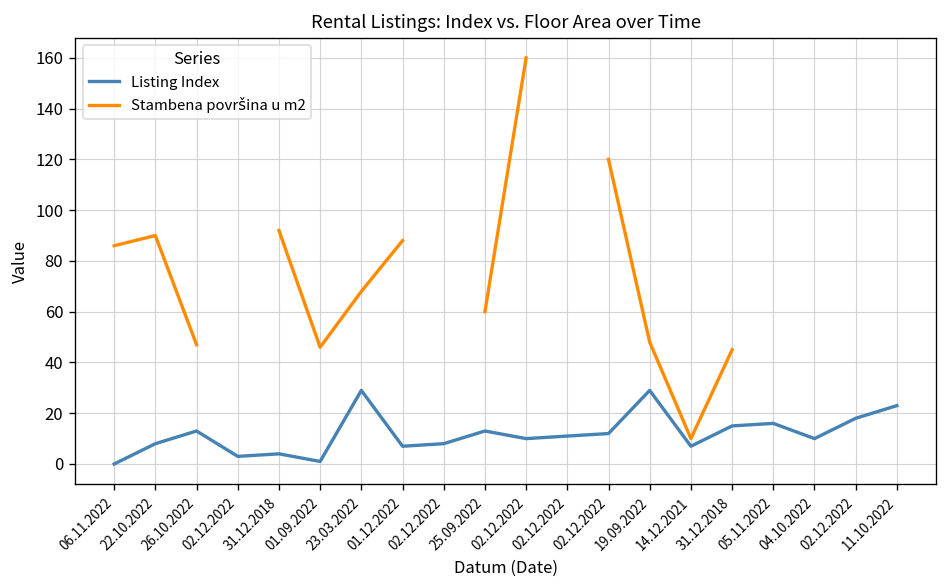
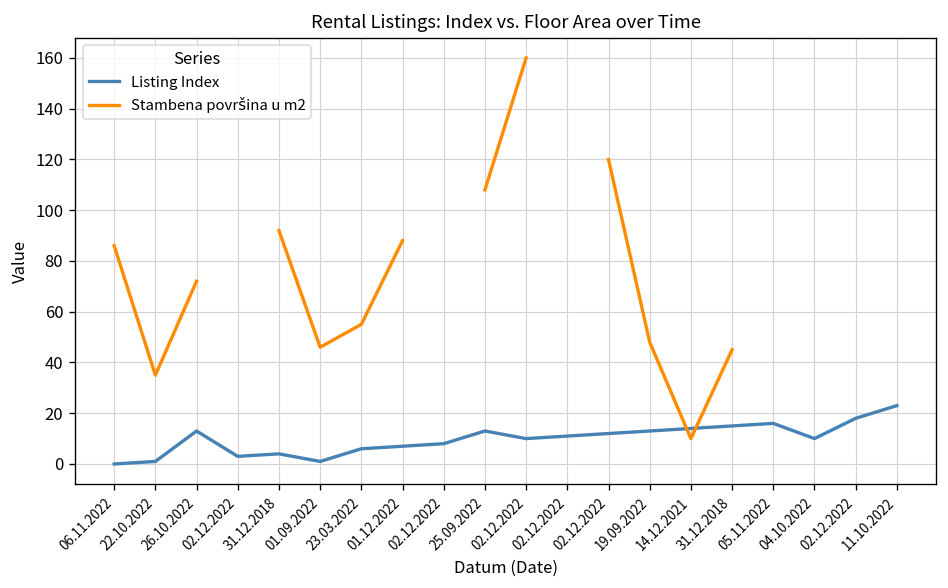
  {
    "Listing Index": {
      "06.11.2022": 0,
-     "22.10.2022": 8,
+     "22.10.2022": 1,
      "26.10.2022": 13,
      "01.09.2022": 1,
-     "23.03.2022": 29,
+     "23.03.2022": 6,
      "01.12.2022": 7,
      "25.09.2022": 13,
-     "19.09.2022": 29,
-     "14.12.2021": 7,
+     "19.09.2022": 13,
+     "14.12.2021": 14,
      "05.11.2022": 16,
      "04.10.2022": 10,
      "11.10.2022": 23
    },
    "Stambena površina u m2": {
      "06.11.2022": 86,
-     "22.10.2022": 90,
-     "26.10.2022": 47,
+     "22.10.2022": 35,
+     "26.10.2022": 72,
      "01.09.2022": 46,
-     "23.03.2022": 68,
+     "23.03.2022": 55,
      "01.12.2022": 88,
-     "25.09.2022": 60,
+     "25.09.2022": 108,
      "19.09.2022": 48,
      "14.12.2021": 10,
      "04.10.2022": 39,
      "11.10.2022": 60
    }
  }
